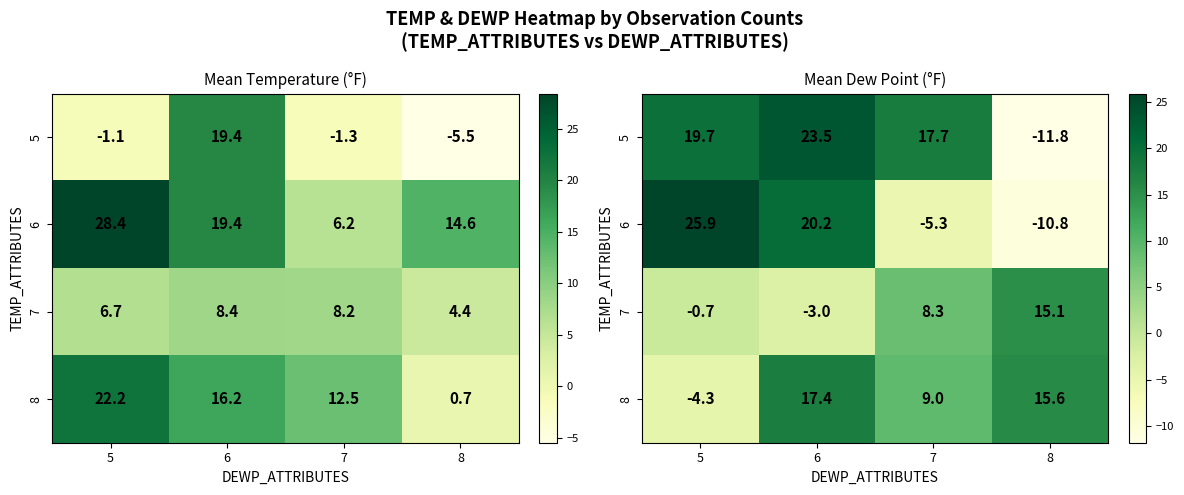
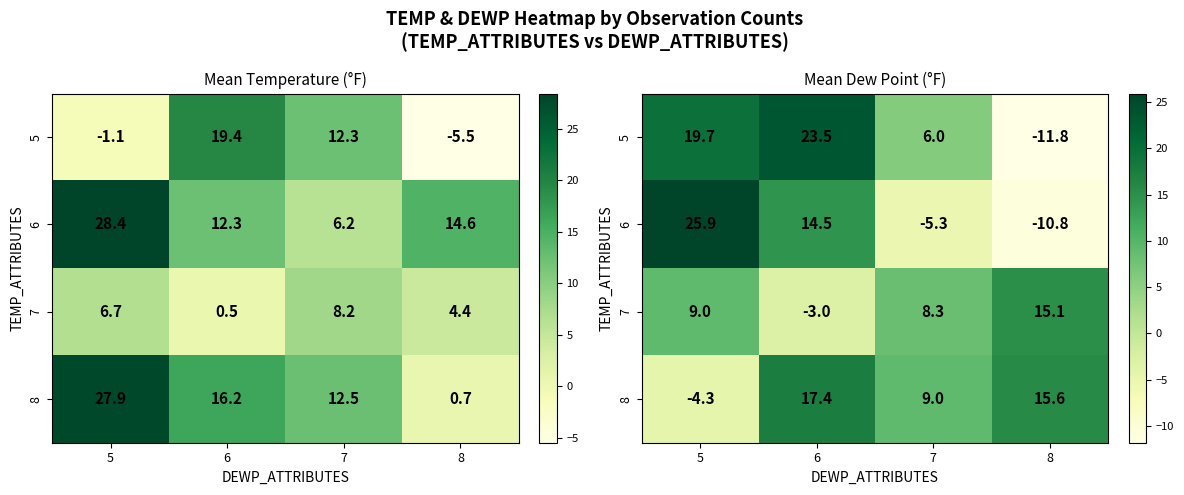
  {
    "Mean Temperature (°F)": {
      "5": {
        "5": -1.1,
        "6": 19.4,
-       "7": -1.3,
+       "7": 12.3,
        "8": -5.5
      },
      "6": {
        "5": 28.4,
-       "6": 19.4,
+       "6": 12.3,
        "7": 6.2,
        "8": 14.6
      },
      "7": {
        "5": 6.7,
-       "6": 8.4,
+       "6": 0.5,
        "7": 8.2,
        "8": 4.4
      },
      "8": {
-       "5": 22.2,
+       "5": 27.9,
        "6": 16.2,
        "7": 12.5,
        "8": 0.7
      }
    },
    "Mean Dew Point (°F)": {
      "5": {
        "5": 19.7,
        "6": 23.5,
-       "7": 17.7,
+       "7": 6.0,
        "8": -11.8
      },
      "6": {
        "5": 25.9,
-       "6": 20.2,
+       "6": 14.5,
        "7": -5.3,
        "8": -10.8
      },
      "7": {
-       "5": -0.7,
+       "5": 9.0,
        "6": -3.0,
        "7": 8.3,
        "8": 15.1
      },
      "8": {
        "5": -4.3,
        "6": 17.4,
        "7": 9.0,
        "8": 15.6
      }
    }
  }
